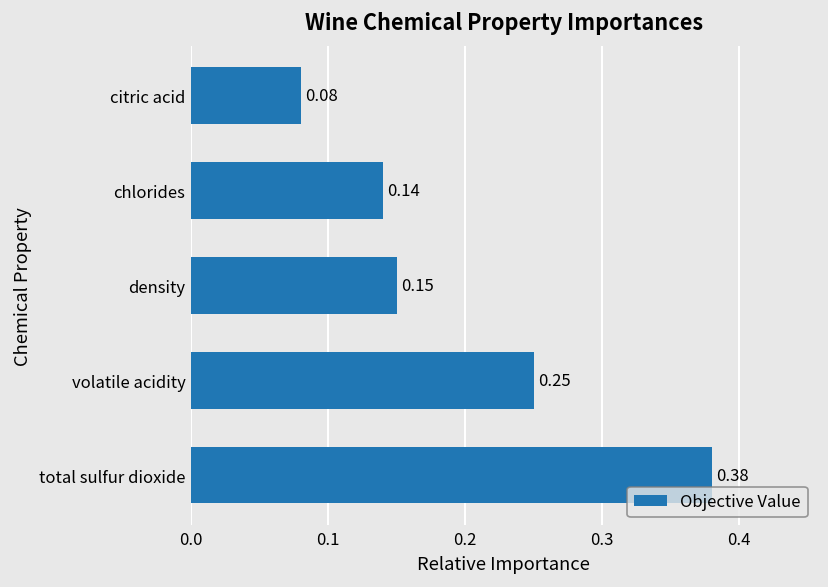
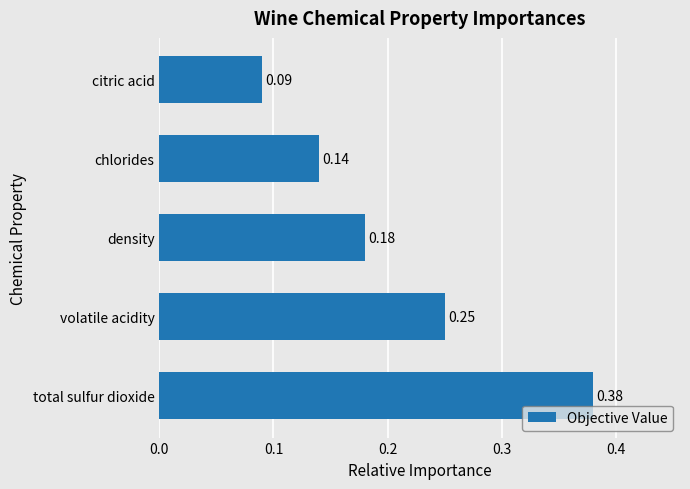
  {
-   "citric acid": 0.08,
+   "citric acid": 0.09,
    "chlorides": 0.14,
-   "density": 0.15,
+   "density": 0.18,
    "volatile acidity": 0.25,
    "total sulfur dioxide": 0.38
  }
